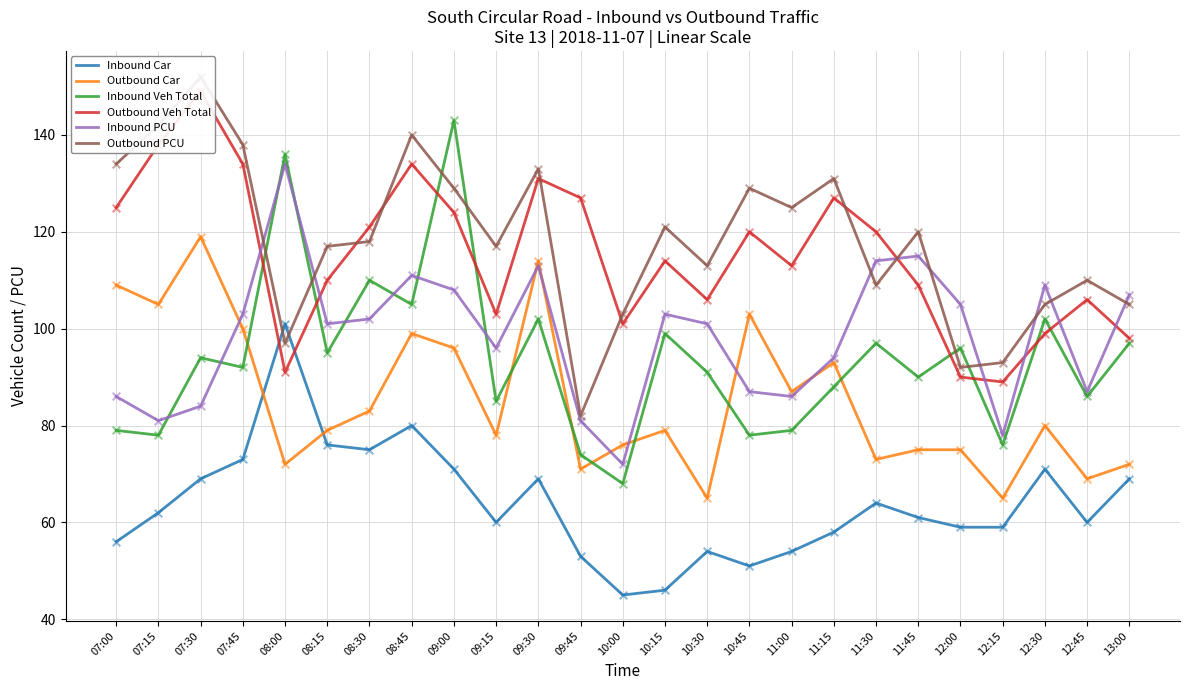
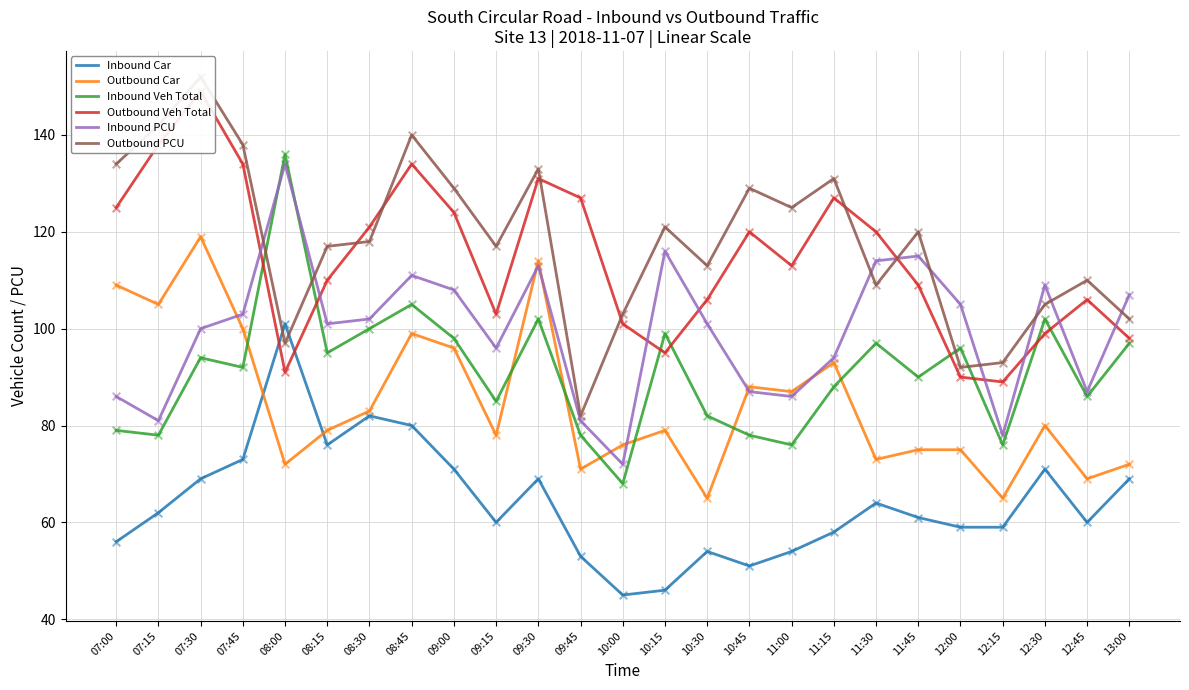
  {
    "Inbound Car": {
      "07:00": 56,
      "07:15": 62,
      "07:30": 69,
      "07:45": 73,
      "08:00": 101,
      "08:15": 76,
-     "08:30": 75,
+     "08:30": 82,
      "08:45": 80,
      "09:00": 71,
      "09:15": 60,
      "09:30": 69,
      "09:45": 53,
      "10:00": 45,
      "10:15": 46,
      "10:30": 54,
      "10:45": 51,
      "11:00": 54,
      "11:15": 58,
      "11:30": 64,
      "11:45": 61,
      "12:00": 59,
      "12:15": 59,
      "12:30": 71,
      "12:45": 60,
      "13:00": 69
    },
    "Outbound Car": {
      "07:00": 109,
      "07:15": 105,
      "07:30": 119,
      "07:45": 100,
      "08:00": 72,
      "08:15": 79,
      "08:30": 83,
      "08:45": 99,
      "09:00": 96,
      "09:15": 78,
      "09:30": 114,
      "09:45": 71,
      "10:00": 76,
      "10:15": 79,
      "10:30": 65,
-     "10:45": 103,
+     "10:45": 88,
      "11:00": 87,
      "11:15": 93,
      "11:30": 73,
      "11:45": 75,
      "12:00": 75,
      "12:15": 65,
      "12:30": 80,
      "12:45": 69,
      "13:00": 72
    },
    "Inbound Veh Total": {
      "07:00": 79,
      "07:15": 78,
      "07:30": 94,
      "07:45": 92,
      "08:00": 136,
      "08:15": 95,
-     "08:30": 110,
+     "08:30": 100,
      "08:45": 105,
-     "09:00": 143,
+     "09:00": 98,
      "09:15": 85,
      "09:30": 102,
-     "09:45": 74,
+     "09:45": 78,
      "10:00": 68,
      "10:15": 99,
-     "10:30": 91,
+     "10:30": 82,
      "10:45": 78,
-     "11:00": 79,
+     "11:00": 76,
      "11:15": 88,
      "11:30": 97,
      "11:45": 90,
      "12:00": 96,
      "12:15": 76,
      "12:30": 102,
      "12:45": 86,
      "13:00": 97
    },
    "Outbound Veh Total": {
      "07:00": 125,
      "07:45": 134,
      "08:00": 91,
      "08:15": 110,
      "08:30": 121,
      "08:45": 134,
      "09:00": 124,
      "09:15": 103,
      "09:30": 131,
      "09:45": 127,
      "10:00": 101,
-     "10:15": 114,
+     "10:15": 95,
      "10:30": 106,
      "10:45": 120,
      "11:00": 113,
      "11:15": 127,
      "11:30": 120,
      "11:45": 109,
      "12:00": 90,
      "12:15": 89,
      "12:30": 99,
      "12:45": 106,
      "13:00": 98
    },
    "Inbound PCU": {
      "07:00": 86,
      "07:15": 81,
-     "07:30": 84,
+     "07:30": 100,
      "07:45": 103,
      "08:00": 134,
      "08:15": 101,
      "08:30": 102,
      "08:45": 111,
      "09:00": 108,
      "09:15": 96,
      "09:30": 113,
      "09:45": 81,
      "10:00": 72,
-     "10:15": 103,
+     "10:15": 116,
      "10:30": 101,
      "10:45": 87,
      "11:00": 86,
      "11:15": 94,
      "11:30": 114,
      "11:45": 115,
      "12:00": 105,
      "12:15": 78,
      "12:30": 109,
      "12:45": 87,
      "13:00": 107
    },
    "Outbound PCU": {
      "07:00": 134,
      "07:45": 138,
      "08:00": 97,
      "08:15": 117,
      "08:30": 118,
      "08:45": 140,
      "09:00": 129,
      "09:15": 117,
      "09:30": 133,
      "09:45": 82,
      "10:00": 103,
      "10:15": 121,
      "10:30": 113,
      "10:45": 129,
      "11:00": 125,
      "11:15": 131,
      "11:30": 109,
      "11:45": 120,
      "12:00": 92,
      "12:15": 93,
      "12:30": 105,
      "12:45": 110,
-     "13:00": 105
+     "13:00": 102
    }
  }
